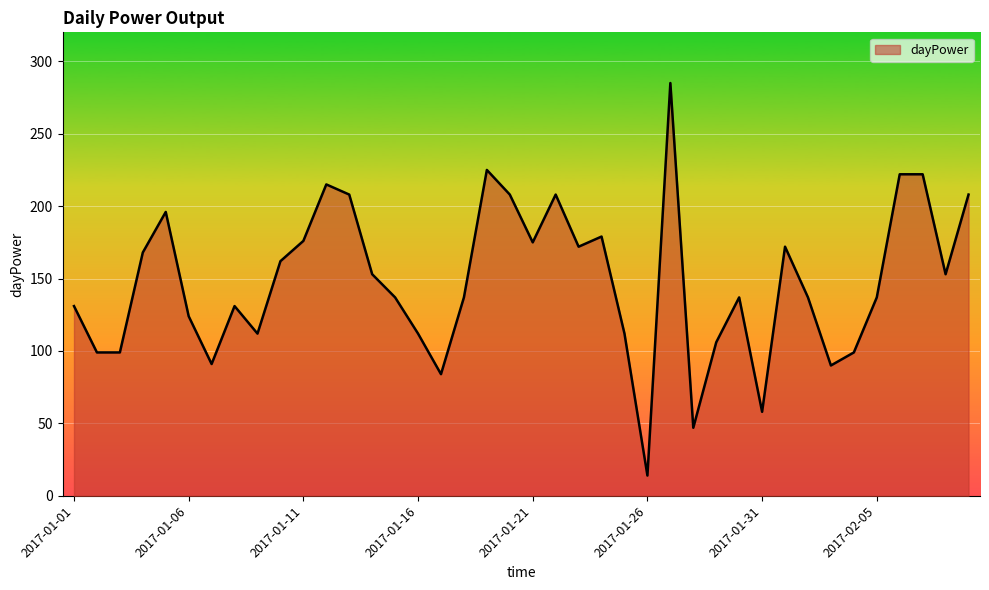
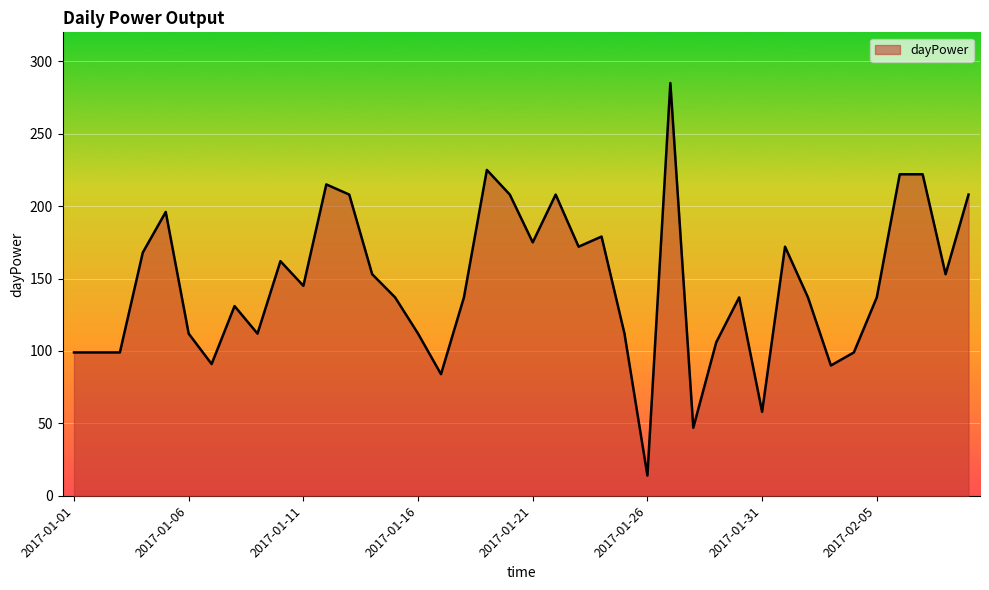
  {
-   "2017-01-01": 131,
-   "2017-01-06": 124,
-   "2017-01-11": 176,
+   "2017-01-01": 99,
+   "2017-01-06": 112,
+   "2017-01-11": 145,
    "2017-01-16": 112,
    "2017-01-21": 175,
    "2017-01-26": 14,
    "2017-01-31": 58,
    "2017-02-05": 137
  }
